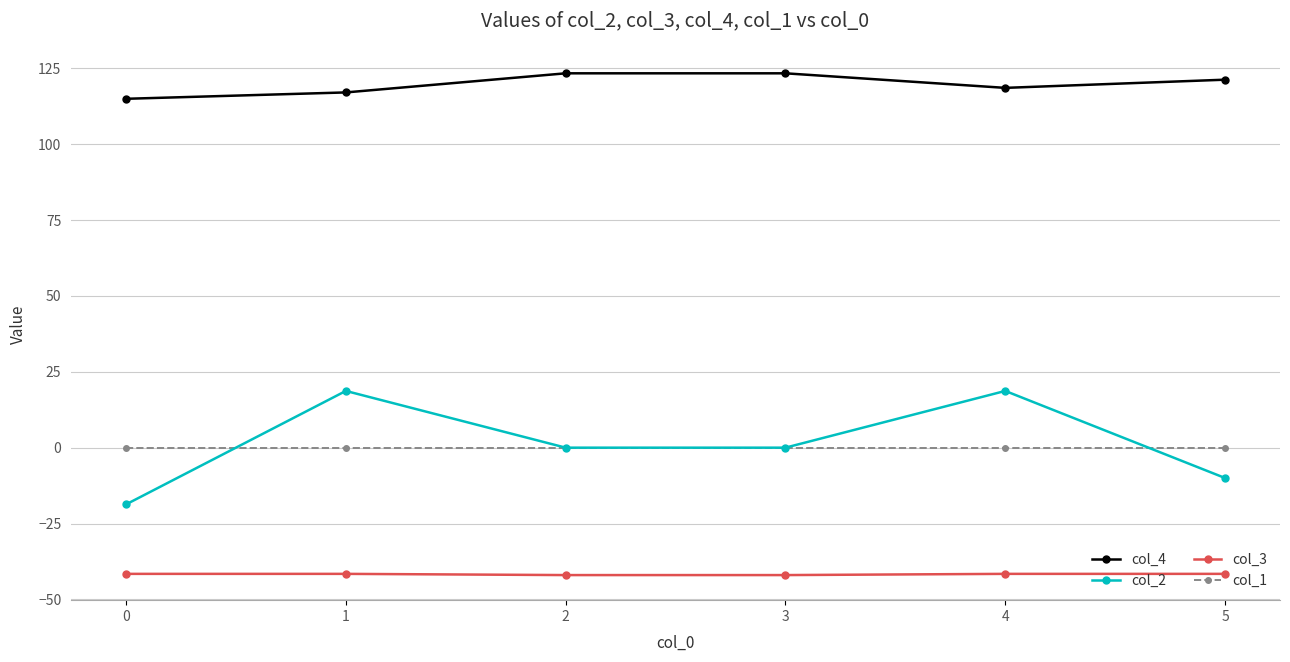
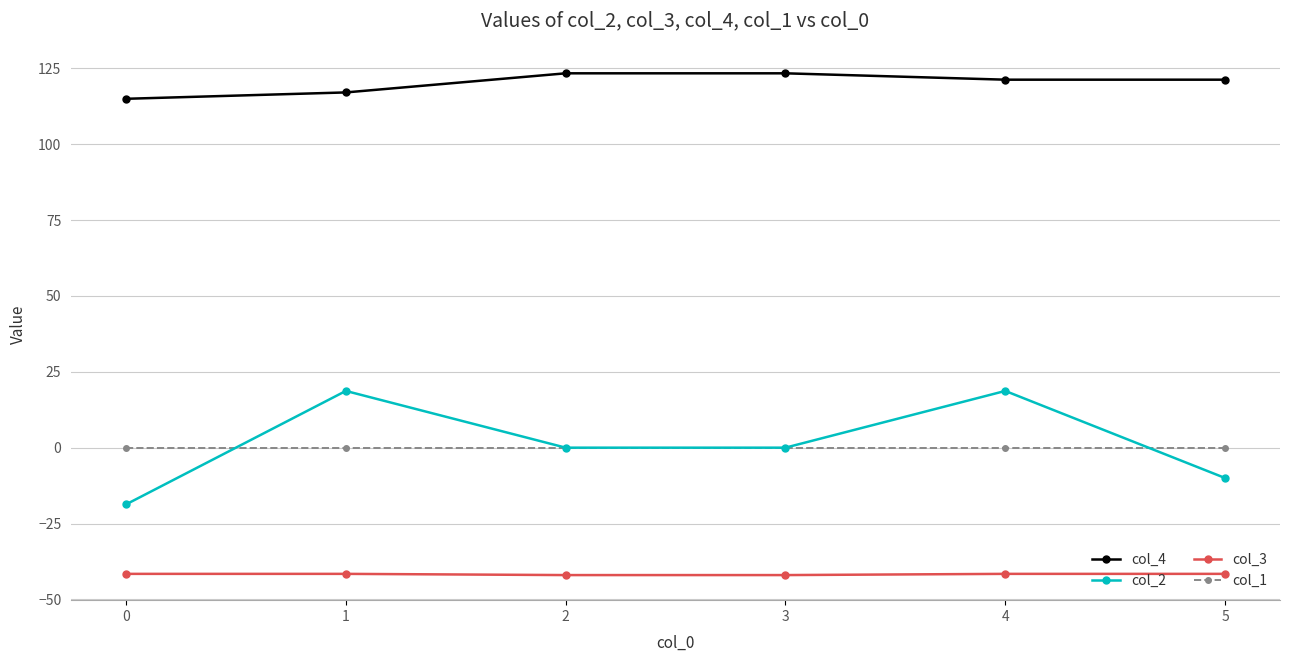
  {
    "col_4": {
      "0": 115,
      "1": 117,
      "2": 123,
      "3": 123,
-     "4": 119,
+     "4": 121,
      "5": 121
    },
    "col_2": {
      "0": -19,
      "1": 19,
      "4": 19,
      "5": -10
    },
    "col_3": {
      "0": -42,
      "1": -42,
      "2": -42,
      "3": -42,
      "4": -42,
      "5": -42
    },
    "col_1": {
      "0": 0,
      "1": 0,
      "4": 0,
      "5": 0
    }
  }
